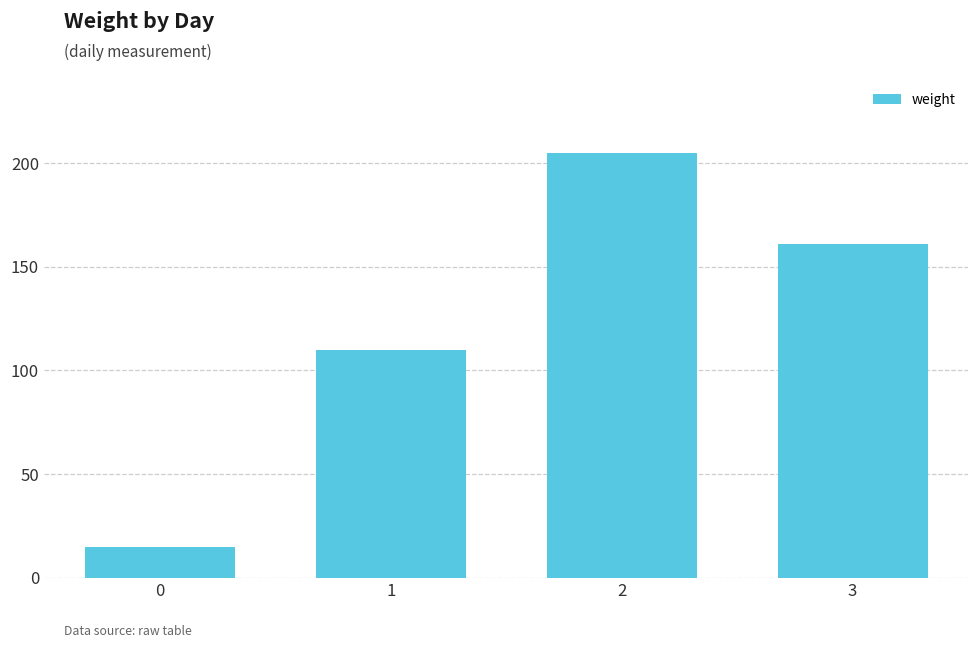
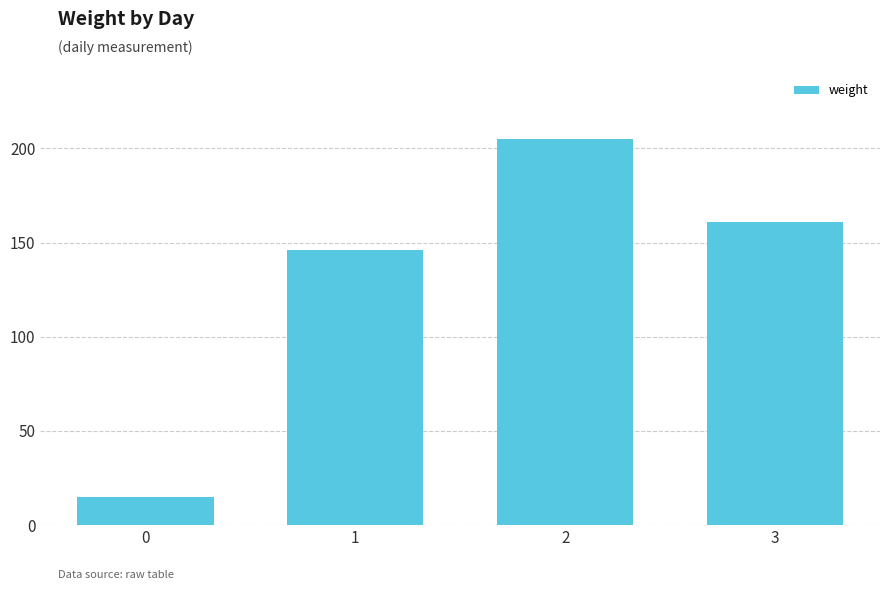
  {
    "0": 15,
-   "1": 110,
+   "1": 146,
    "2": 205,
    "3": 161
  }
